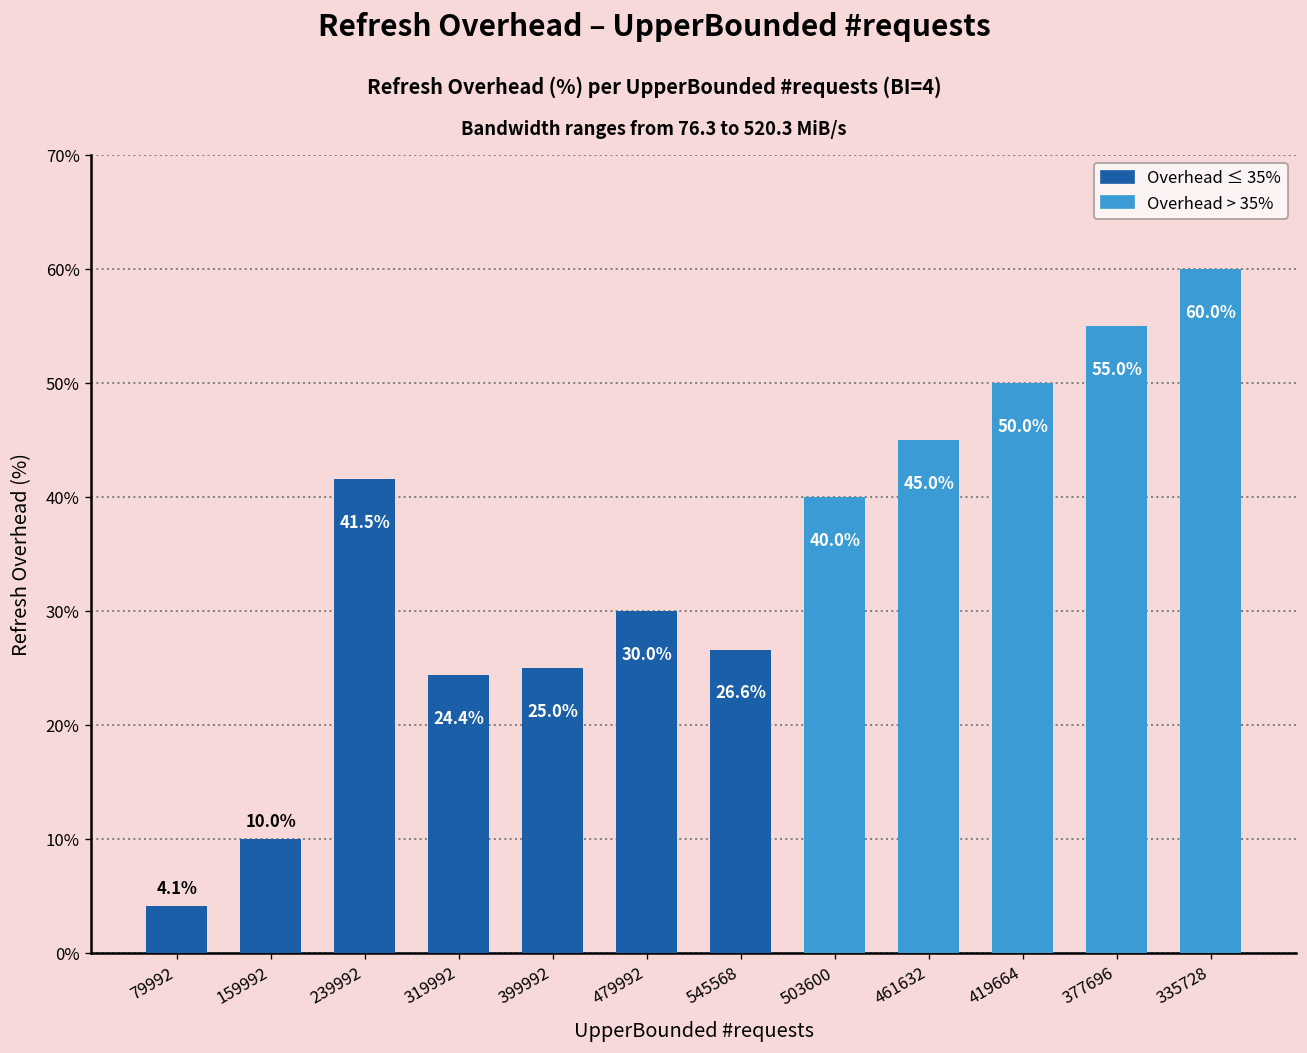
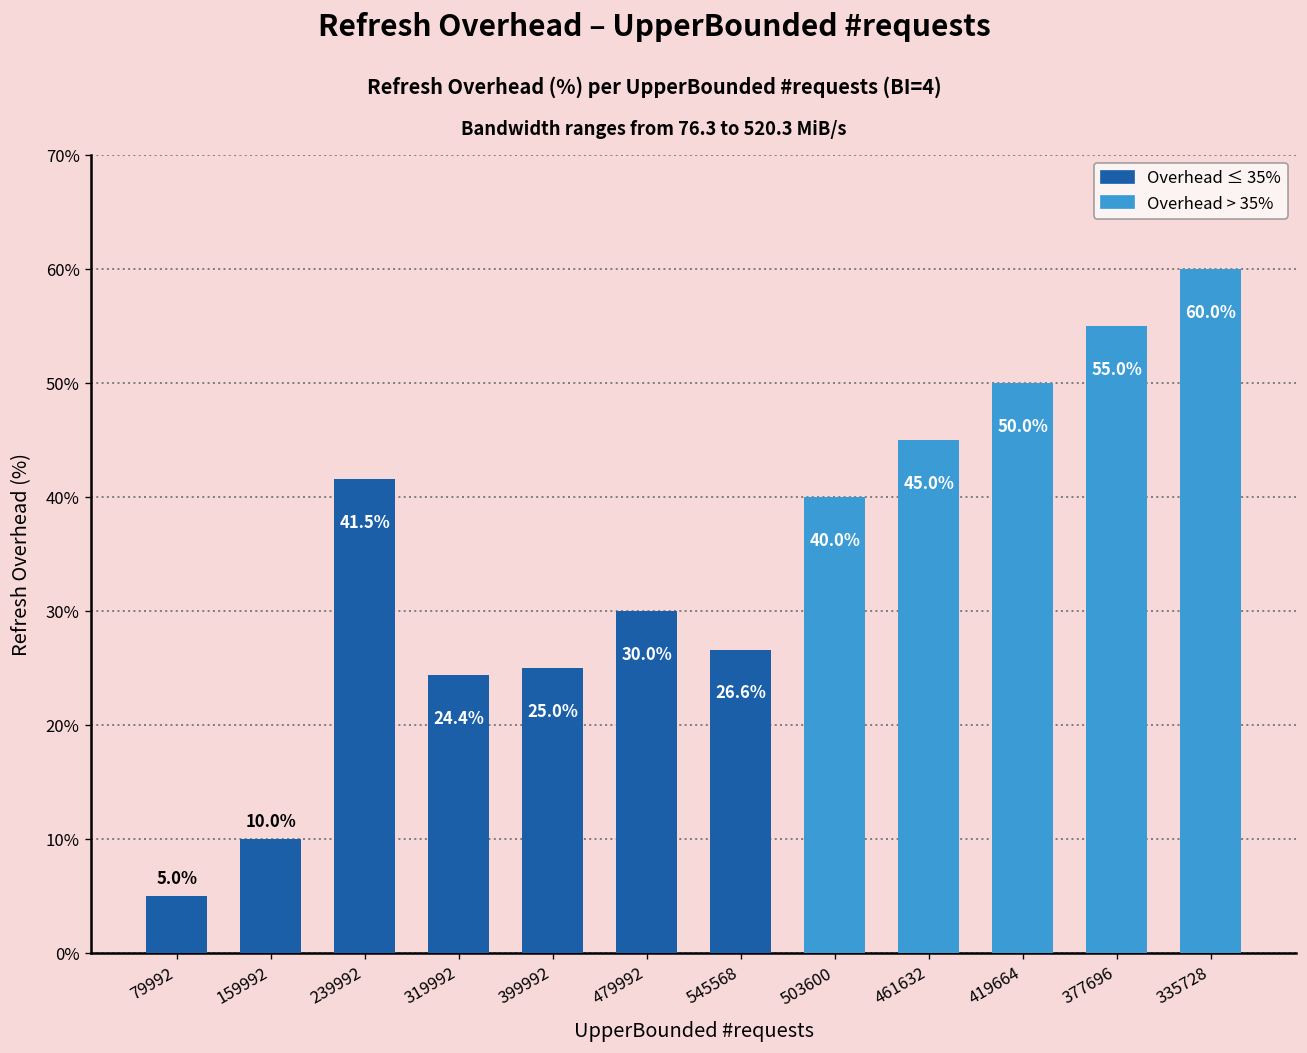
  {
-   "79992": "4.1%",
+   "79992": "5.0%",
    "159992": "10.0%",
    "239992": "41.5%",
    "319992": "24.4%",
    "399992": "25.0%",
    "479992": "30.0%",
    "545568": "26.6%",
    "503600": "40.0%",
    "461632": "45.0%",
    "419664": "50.0%",
    "377696": "55.0%",
    "335728": "60.0%"
  }
